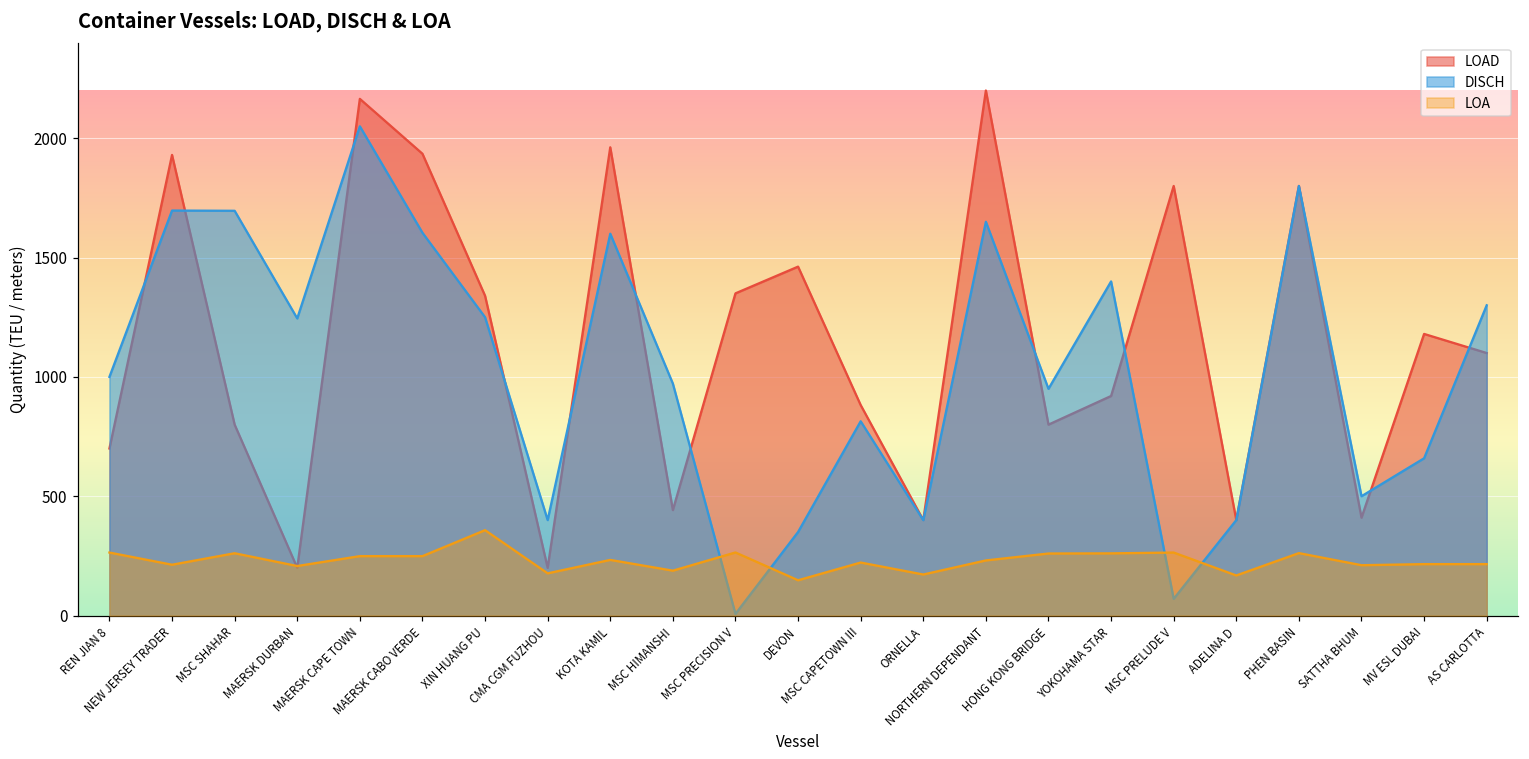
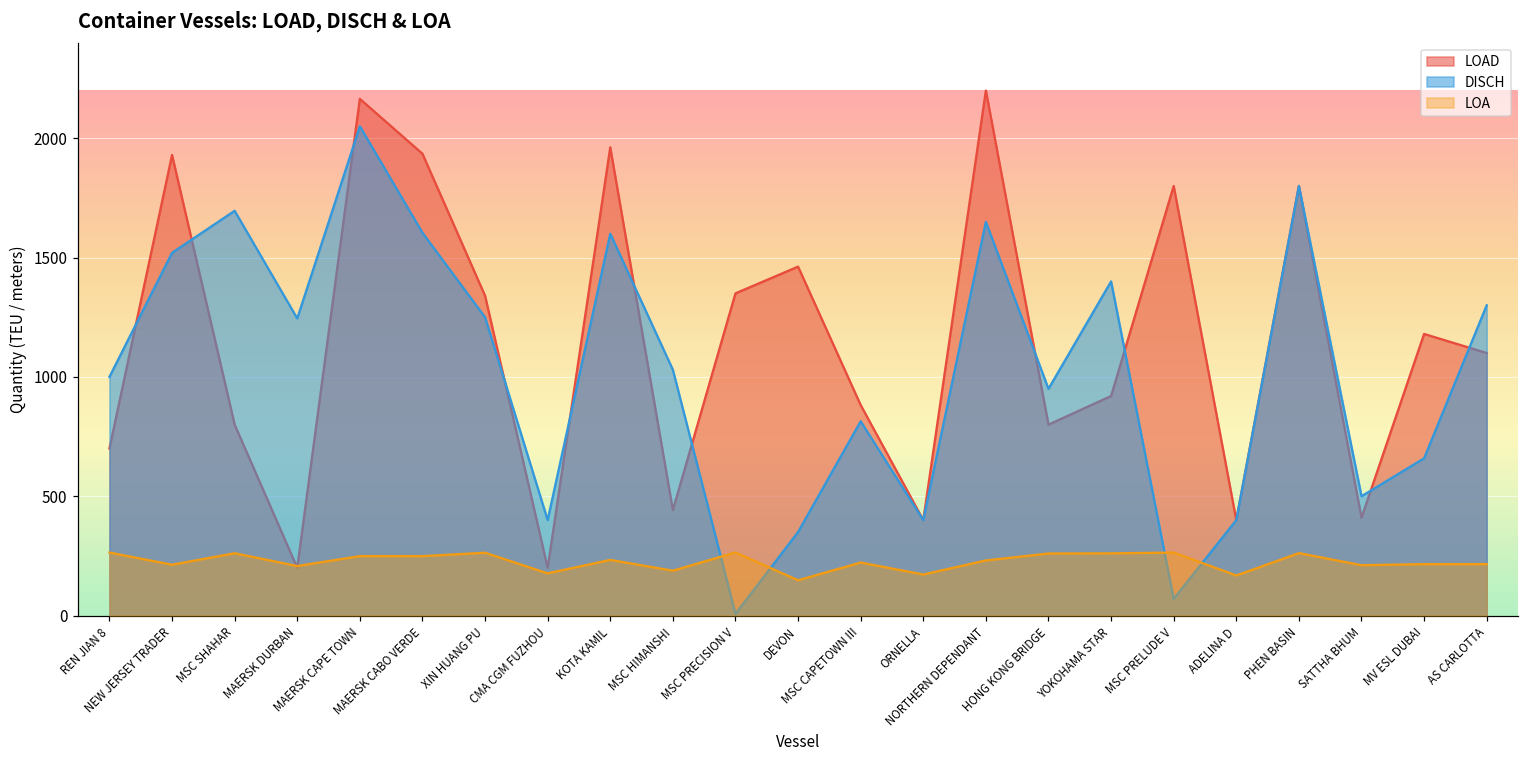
  {
    "LOAD": {
      "REN JIAN 8": 700,
      "NEW JERSEY TRADER": 1930,
      "MSC SHAHAR": 800,
      "MAERSK CAPE TOWN": 2170,
      "MAERSK CABO VERDE": 1940,
      "XIN HUANG PU": 1340,
      "CMA CGM FUZHOU": 200,
      "KOTA KAMIL": 1960,
      "MSC HIMANSHI": 440,
      "MSC PRECISION V": 1350,
      "DEVON": 1460,
      "MSC CAPETOWN III": 880,
      "NORTHERN DEPENDANT": 2200,
      "HONG KONG BRIDGE": 800,
      "YOKOHAMA STAR": 920,
      "MSC PRELUDE V": 1800,
      "SATTHA BHUM": 410,
      "MV ESL DUBAI": 1180,
      "AS CARLOTTA": 1100
    },
    "DISCH": {
      "REN JIAN 8": 1000,
-     "NEW JERSEY TRADER": 1700,
+     "NEW JERSEY TRADER": 1520,
      "MSC SHAHAR": 1700,
      "MAERSK DURBAN": 1250,
      "MAERSK CAPE TOWN": 2050,
      "MAERSK CABO VERDE": 1600,
      "XIN HUANG PU": 1250,
      "CMA CGM FUZHOU": 400,
      "KOTA KAMIL": 1600,
-     "MSC HIMANSHI": 970,
+     "MSC HIMANSHI": 1030,
      "MSC PRECISION V": 10,
      "DEVON": 350,
      "MSC CAPETOWN III": 810,
      "NORTHERN DEPENDANT": 1650,
      "HONG KONG BRIDGE": 950,
      "YOKOHAMA STAR": 1400,
      "MSC PRELUDE V": 70,
      "SATTHA BHUM": 500,
      "MV ESL DUBAI": 660,
      "AS CARLOTTA": 1300
    },
    "LOA": {
      "REN JIAN 8": 260,
      "NEW JERSEY TRADER": 210,
      "MSC SHAHAR": 260,
      "MAERSK CAPE TOWN": 250,
      "MAERSK CABO VERDE": 250,
-     "XIN HUANG PU": 360,
+     "XIN HUANG PU": 260,
      "CMA CGM FUZHOU": 180,
      "KOTA KAMIL": 230,
      "MSC HIMANSHI": 190,
      "MSC PRECISION V": 260,
      "DEVON": 150,
      "MSC CAPETOWN III": 220,
      "ORNELLA": 170,
      "NORTHERN DEPENDANT": 230,
      "HONG KONG BRIDGE": 260,
      "YOKOHAMA STAR": 260,
      "MSC PRELUDE V": 260,
      "ADELINA D": 170,
      "PHEN BASIN": 260,
      "SATTHA BHUM": 210,
      "MV ESL DUBAI": 220,
      "AS CARLOTTA": 220
    }
  }
